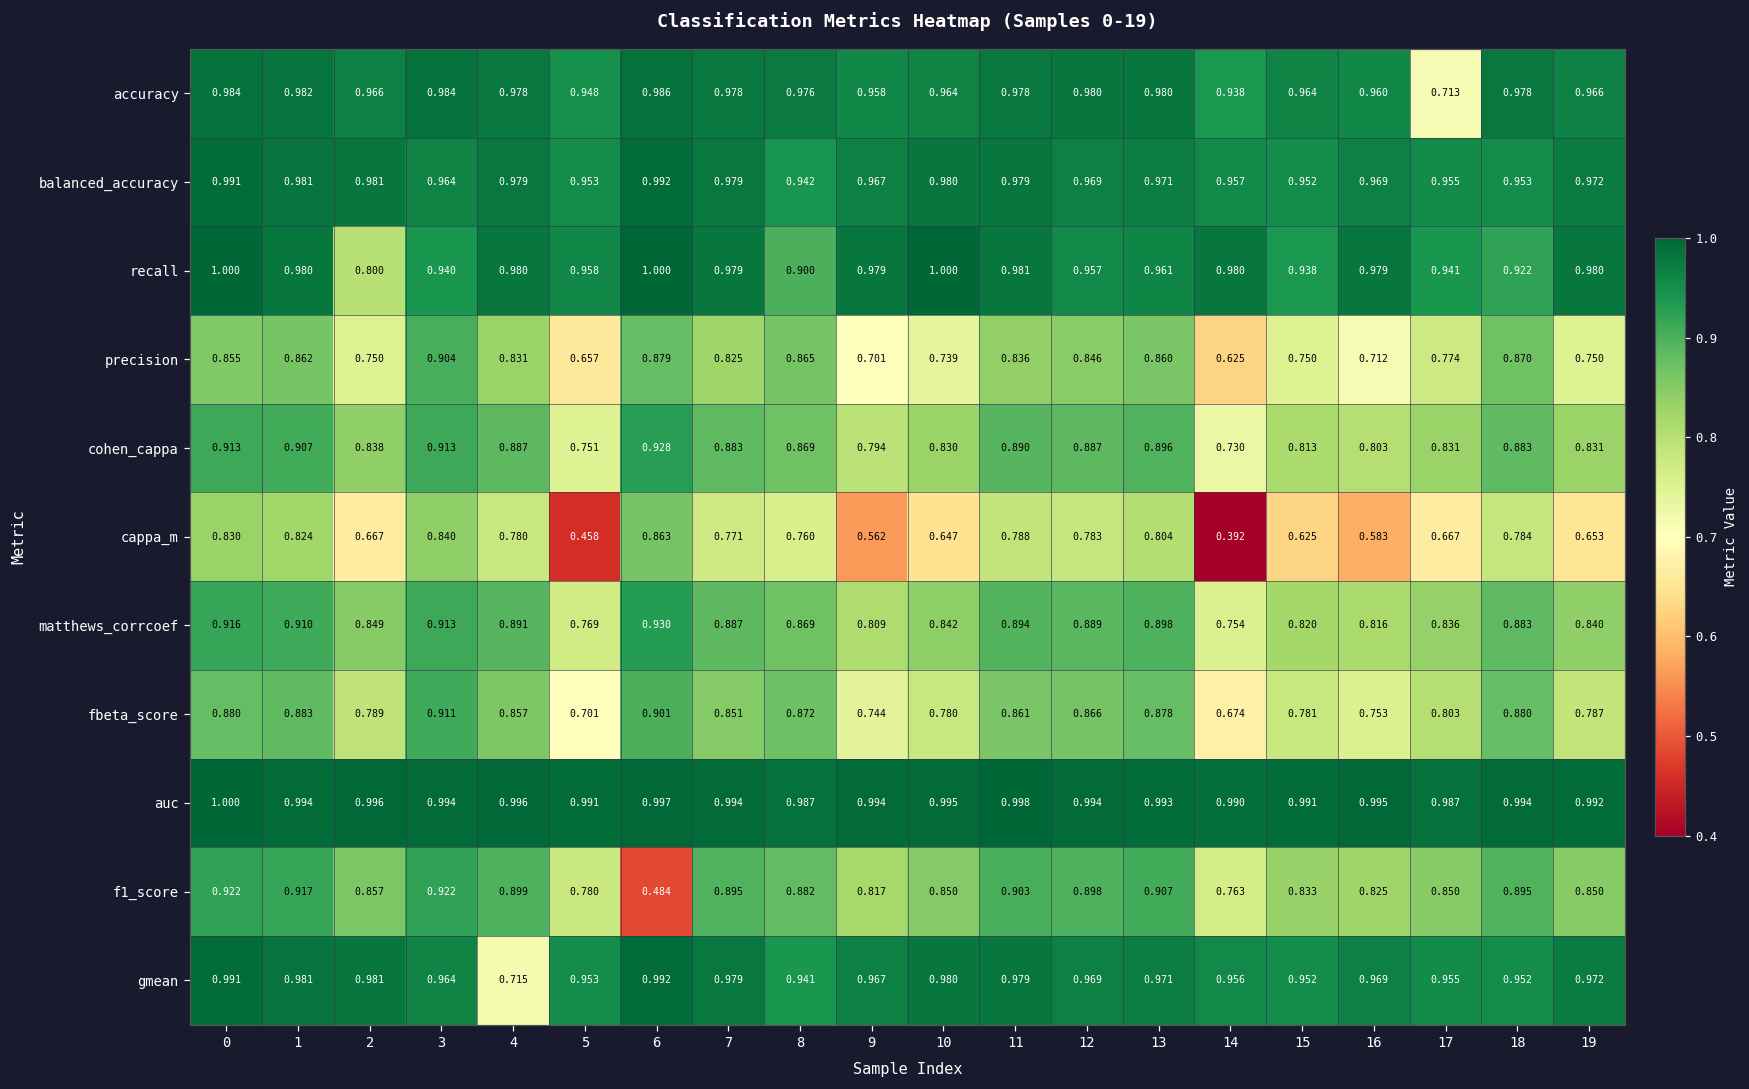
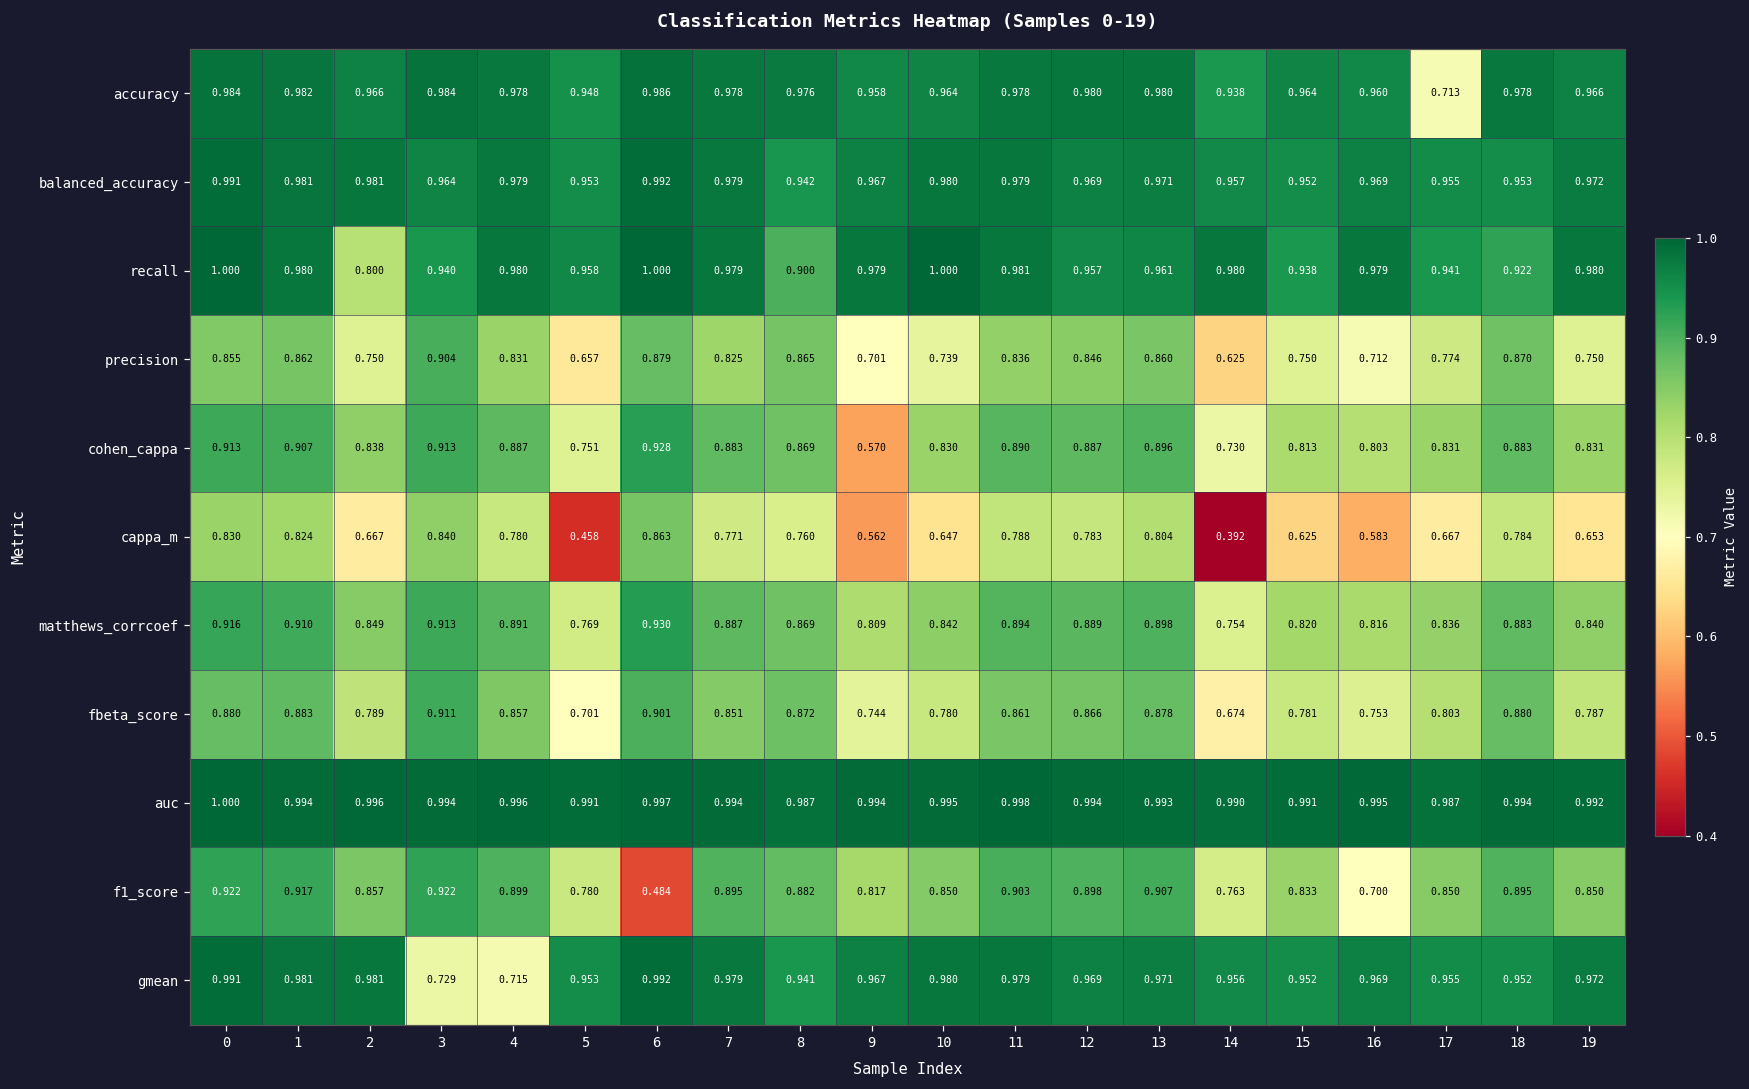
  {
    "cohen_cappa": {
      "0": 0.913,
      "1": 0.907,
      "2": 0.838,
      "3": 0.913,
      "4": 0.887,
      "5": 0.751,
      "6": 0.928,
      "7": 0.883,
      "8": 0.869,
-     "9": 0.794,
+     "9": 0.570,
      "10": 0.830,
      "11": 0.890,
      "12": 0.887,
      "13": 0.896,
      "14": 0.730,
      "15": 0.813,
      "16": 0.803,
      "17": 0.831,
      "18": 0.883,
      "19": 0.831
    },
    "f1_score": {
      "0": 0.922,
      "1": 0.917,
      "2": 0.857,
      "3": 0.922,
      "4": 0.899,
      "5": 0.780,
      "6": 0.484,
      "7": 0.895,
      "8": 0.882,
      "9": 0.817,
      "10": 0.850,
      "11": 0.903,
      "12": 0.898,
      "13": 0.907,
      "14": 0.763,
      "15": 0.833,
-     "16": 0.825,
+     "16": 0.700,
      "17": 0.850,
      "18": 0.895,
      "19": 0.850
    },
    "gmean": {
      "0": 0.991,
      "1": 0.981,
      "2": 0.981,
-     "3": 0.964,
+     "3": 0.729,
      "4": 0.715,
      "5": 0.953,
      "6": 0.992,
      "7": 0.979,
      "8": 0.941,
      "9": 0.967,
      "10": 0.980,
      "11": 0.979,
      "12": 0.969,
      "13": 0.971,
      "14": 0.956,
      "15": 0.952,
      "16": 0.969,
      "17": 0.955,
      "18": 0.952,
      "19": 0.972
    }
  }
